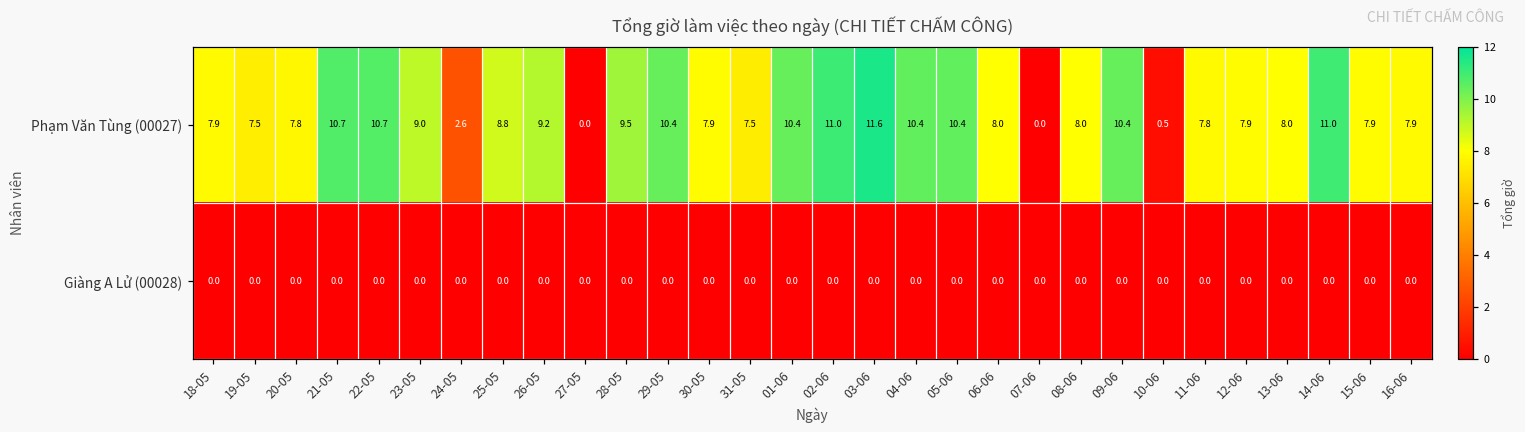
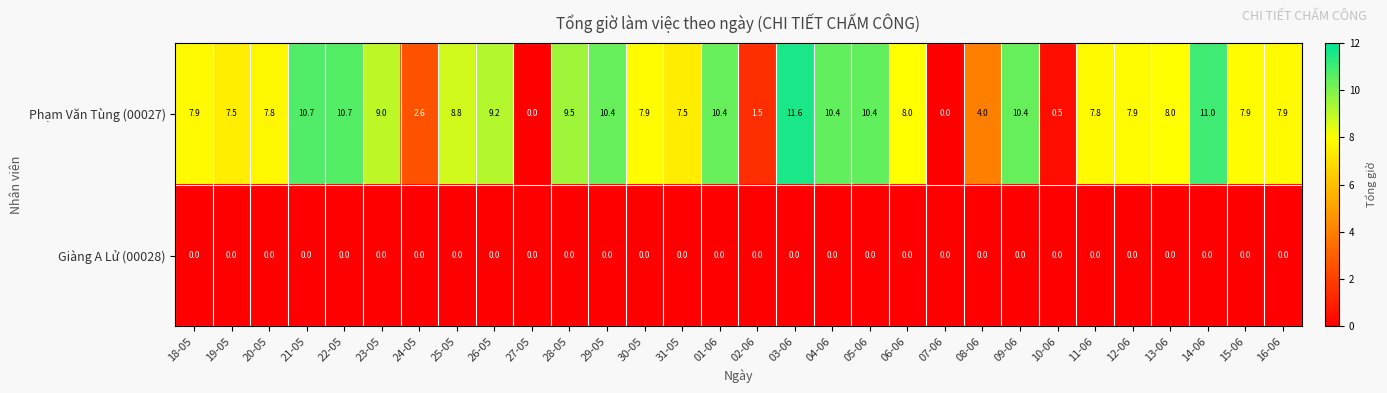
  {
    "Phạm Văn Tùng (00027)": {
      "18-05": 7.9,
      "19-05": 7.5,
      "20-05": 7.8,
      "21-05": 10.7,
      "22-05": 10.7,
      "23-05": 9.0,
      "24-05": 2.6,
      "25-05": 8.8,
      "26-05": 9.2,
      "27-05": 0.0,
      "28-05": 9.5,
      "29-05": 10.4,
      "30-05": 7.9,
      "31-05": 7.5,
      "01-06": 10.4,
-     "02-06": 11.0,
+     "02-06": 1.5,
      "03-06": 11.6,
      "04-06": 10.4,
      "05-06": 10.4,
      "06-06": 8.0,
      "07-06": 0.0,
-     "08-06": 8.0,
+     "08-06": 4.0,
      "09-06": 10.4,
      "10-06": 0.5,
      "11-06": 7.8,
      "12-06": 7.9,
      "13-06": 8.0,
      "14-06": 11.0,
      "15-06": 7.9,
      "16-06": 7.9
    },
    "Giàng A Lử (00028)": {
      "18-05": 0.0,
      "19-05": 0.0,
      "20-05": 0.0,
      "21-05": 0.0,
      "22-05": 0.0,
      "23-05": 0.0,
      "24-05": 0.0,
      "25-05": 0.0,
      "26-05": 0.0,
      "27-05": 0.0,
      "28-05": 0.0,
      "29-05": 0.0,
      "30-05": 0.0,
      "31-05": 0.0,
      "01-06": 0.0,
      "02-06": 0.0,
      "03-06": 0.0,
      "04-06": 0.0,
      "05-06": 0.0,
      "06-06": 0.0,
      "07-06": 0.0,
      "08-06": 0.0,
      "09-06": 0.0,
      "10-06": 0.0,
      "11-06": 0.0,
      "12-06": 0.0,
      "13-06": 0.0,
      "14-06": 0.0,
      "15-06": 0.0,
      "16-06": 0.0
    }
  }
